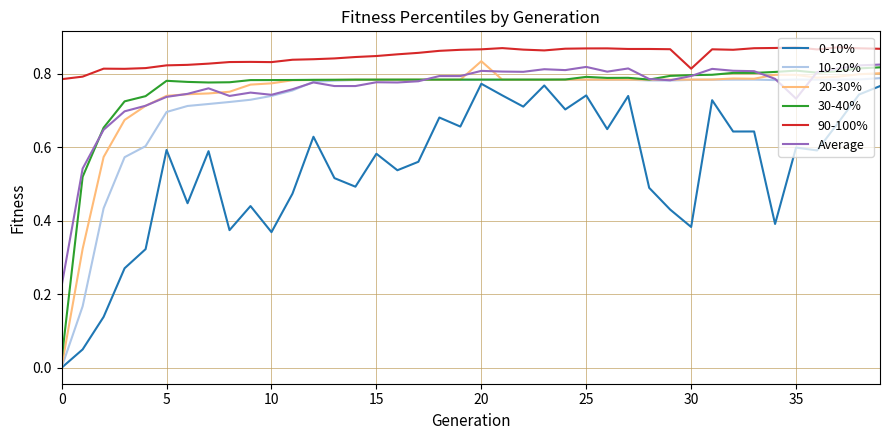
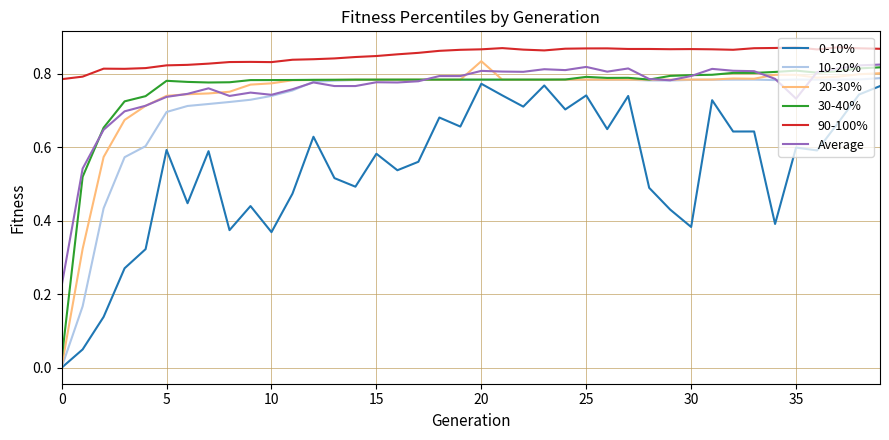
  {
    "0-10%": {
      "5": 0.59,
      "10": 0.37,
      "15": 0.58,
      "20": 0.77,
      "25": 0.74,
      "30": 0.38
    },
    "10-20%": {
      "5": 0.70
    },
    "20-30%": {
      "10": 0.77,
      "20": 0.83
    },
    "30-40%": {
      "0": 0.02,
      "5": 0.78,
      "10": 0.78,
      "25": 0.79
    },
    "90-100%": {
      "0": 0.79,
      "5": 0.82,
      "10": 0.83,
      "15": 0.85,
      "20": 0.87,
      "25": 0.87,
-     "30": 0.81
+     "30": 0.87
    },
    "Average": {
      "0": 0.22,
      "20": 0.81,
      "25": 0.82
    }
  }
